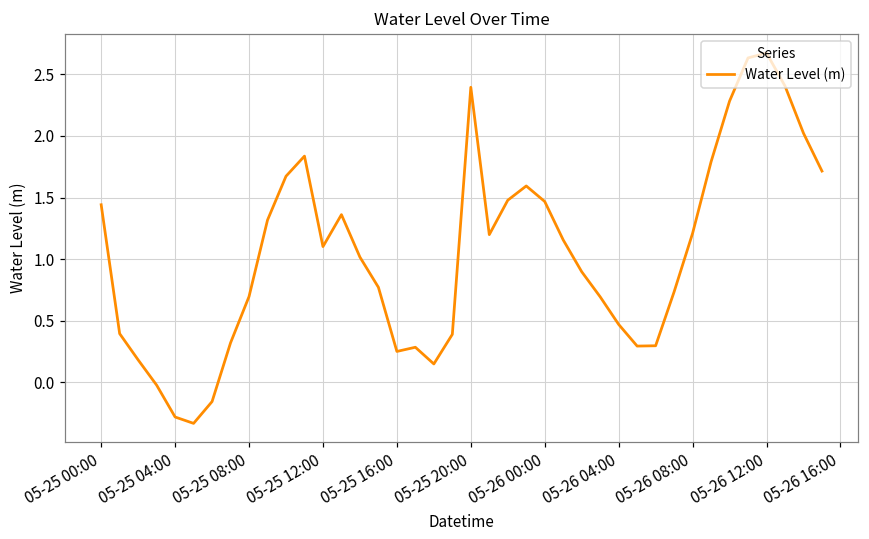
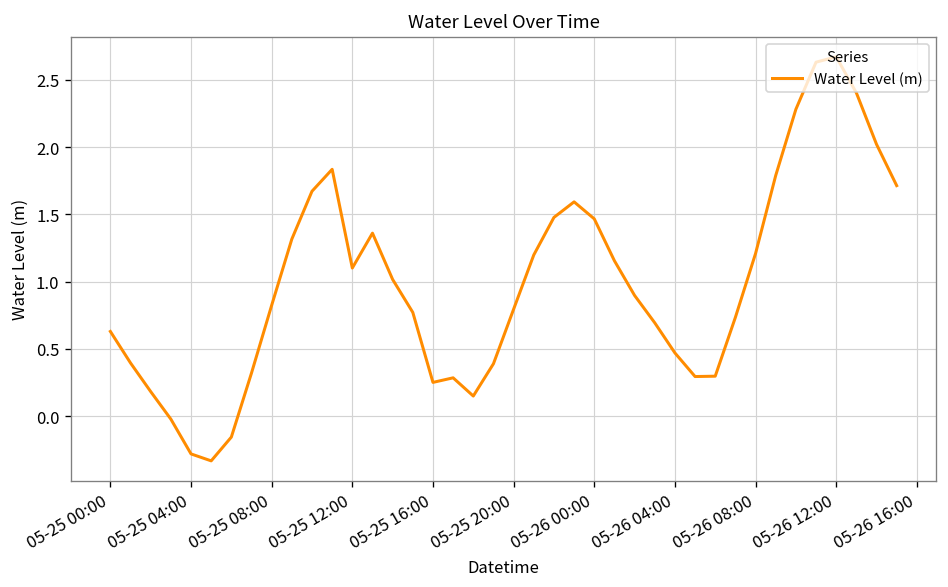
  {
-   "05-25 00:00": 1.44,
+   "05-25 00:00": 0.63,
    "05-25 04:00": -0.28,
-   "05-25 08:00": 0.70,
+   "05-25 08:00": 0.82,
    "05-25 12:00": 1.10,
    "05-25 16:00": 0.25,
-   "05-25 20:00": 2.39,
+   "05-25 20:00": 0.80,
    "05-26 00:00": 1.47,
    "05-26 04:00": 0.47,
    "05-26 08:00": 1.21
  }
